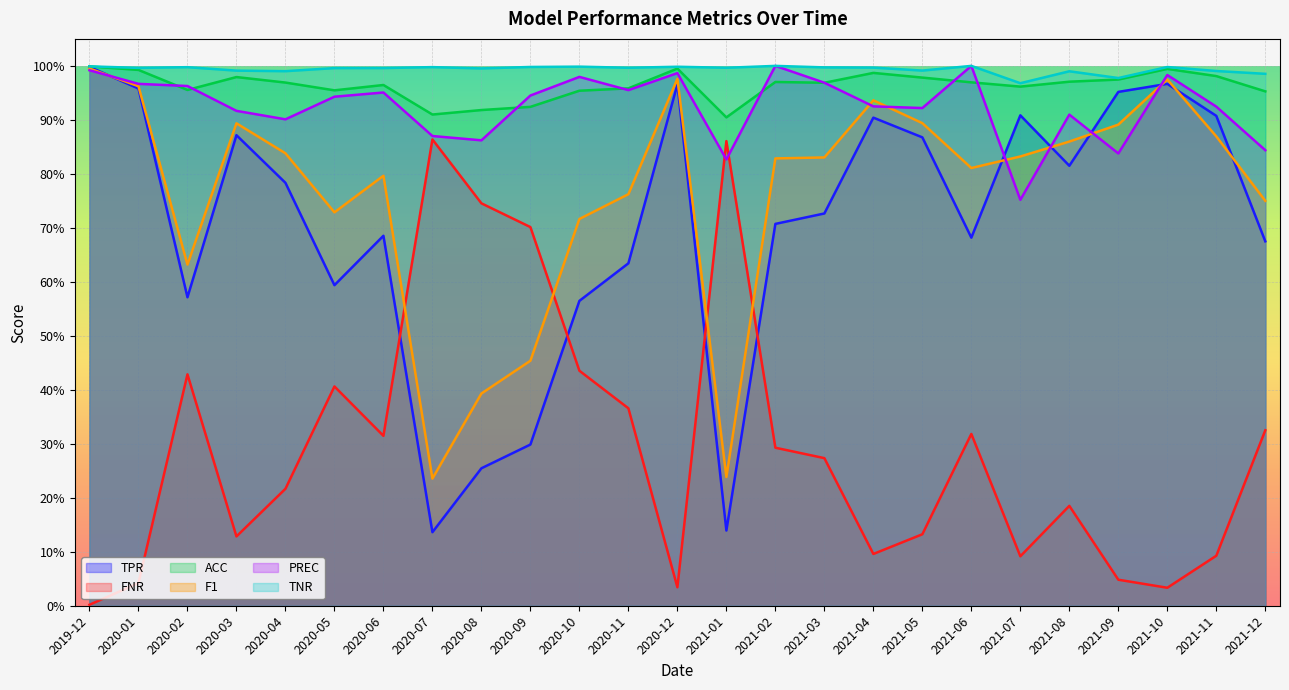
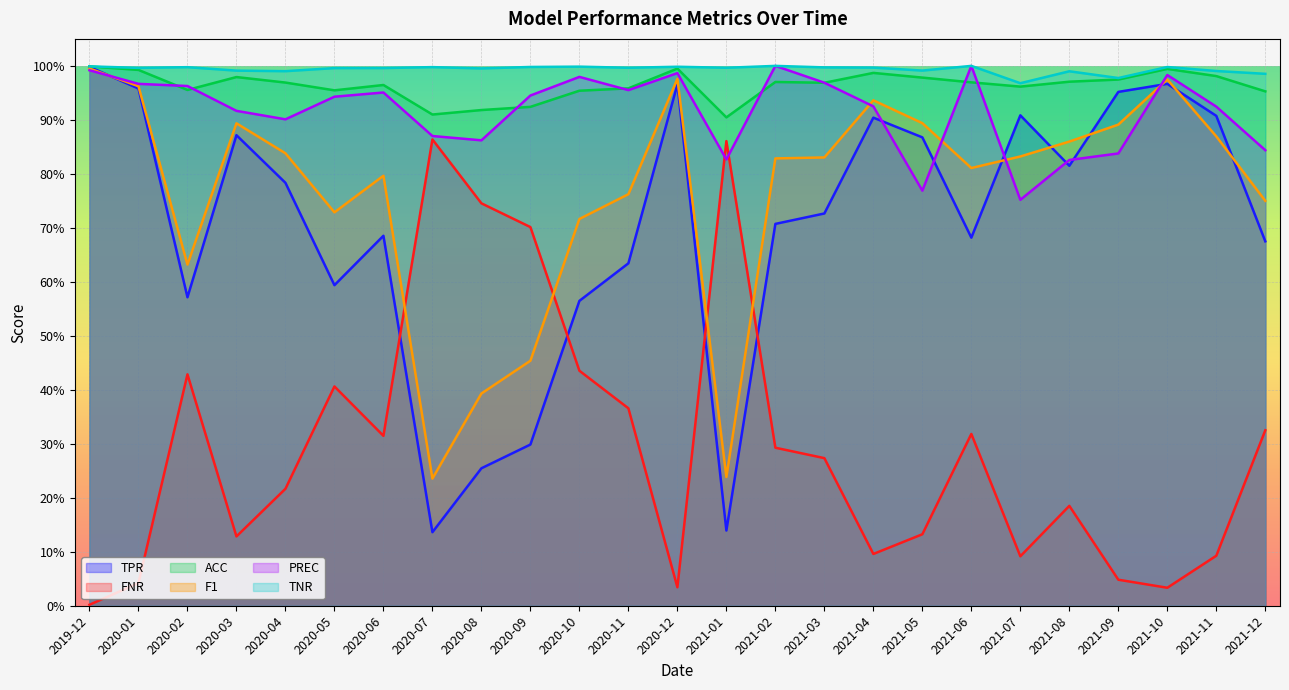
  {
    "TPR": {
      "2020-02": "57%",
      "2020-03": "87%",
      "2020-04": "78%",
      "2020-05": "59%",
      "2020-06": "69%",
      "2020-07": "14%",
      "2020-08": "25%",
      "2020-09": "30%",
      "2020-10": "56%",
      "2020-11": "63%",
      "2020-12": "97%",
      "2021-01": "14%",
      "2021-02": "71%",
      "2021-03": "73%",
      "2021-04": "90%",
      "2021-05": "87%",
      "2021-06": "68%",
      "2021-07": "91%",
      "2021-08": "82%",
      "2021-09": "95%",
      "2021-10": "97%",
      "2021-11": "91%",
      "2021-12": "68%"
    },
    "FNR": {
      "2019-12": "0%",
      "2020-02": "43%",
      "2020-03": "13%",
      "2020-04": "22%",
      "2020-05": "41%",
      "2020-06": "31%",
      "2020-07": "86%",
      "2020-08": "75%",
      "2020-09": "70%",
      "2020-10": "44%",
      "2020-11": "37%",
      "2020-12": "3%",
      "2021-01": "86%",
      "2021-02": "29%",
      "2021-03": "27%",
      "2021-04": "10%",
      "2021-05": "13%",
      "2021-06": "32%",
      "2021-07": "9%",
      "2021-08": "19%",
      "2021-09": "5%",
      "2021-10": "3%",
      "2021-11": "9%",
      "2021-12": "33%"
    },
    "F1": {
      "2020-02": "63%",
      "2020-03": "89%",
      "2020-04": "84%",
      "2020-05": "73%",
      "2020-06": "80%",
      "2020-07": "24%",
      "2020-08": "39%",
      "2020-09": "45%",
      "2020-10": "72%",
      "2020-11": "76%",
      "2020-12": "98%",
      "2021-01": "24%",
      "2021-02": "83%",
      "2021-03": "83%",
      "2021-04": "94%",
      "2021-05": "89%",
      "2021-06": "81%",
      "2021-07": "83%",
      "2021-08": "86%",
      "2021-09": "89%",
      "2021-10": "97%",
      "2021-11": "87%",
      "2021-12": "75%"
    },
    "PREC": {
      "2020-02": "96%",
      "2020-03": "92%",
      "2020-04": "90%",
      "2020-05": "94%",
      "2020-06": "95%",
      "2020-07": "87%",
      "2020-08": "86%",
      "2020-09": "95%",
      "2020-10": "98%",
      "2020-12": "99%",
      "2021-01": "83%",
      "2021-04": "93%",
-     "2021-05": "92%",
+     "2021-05": "77%",
      "2021-07": "75%",
-     "2021-08": "91%",
+     "2021-08": "83%",
      "2021-09": "84%",
      "2021-10": "98%",
      "2021-11": "92%",
      "2021-12": "84%"
    }
  }
